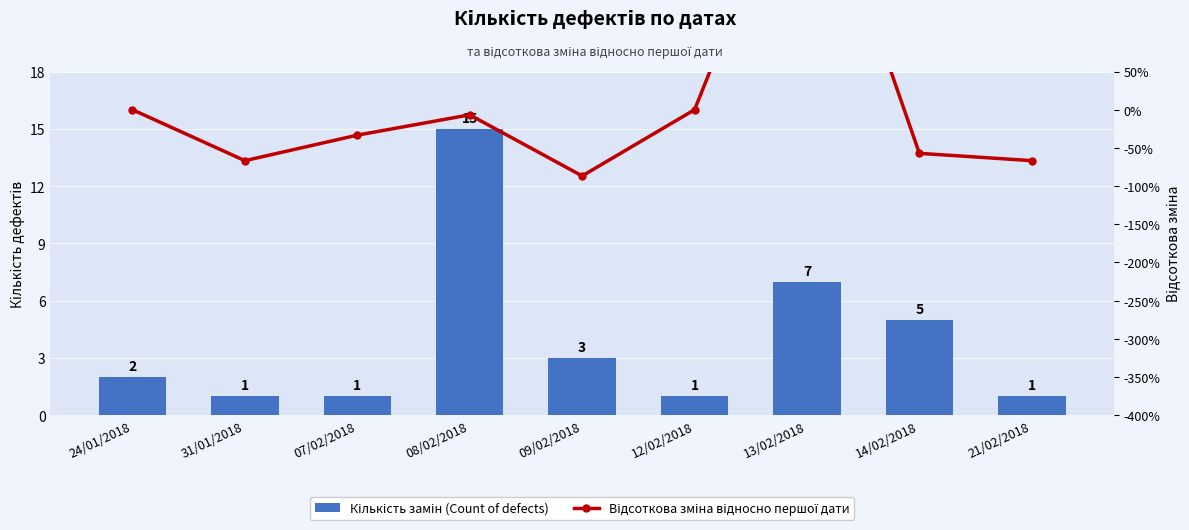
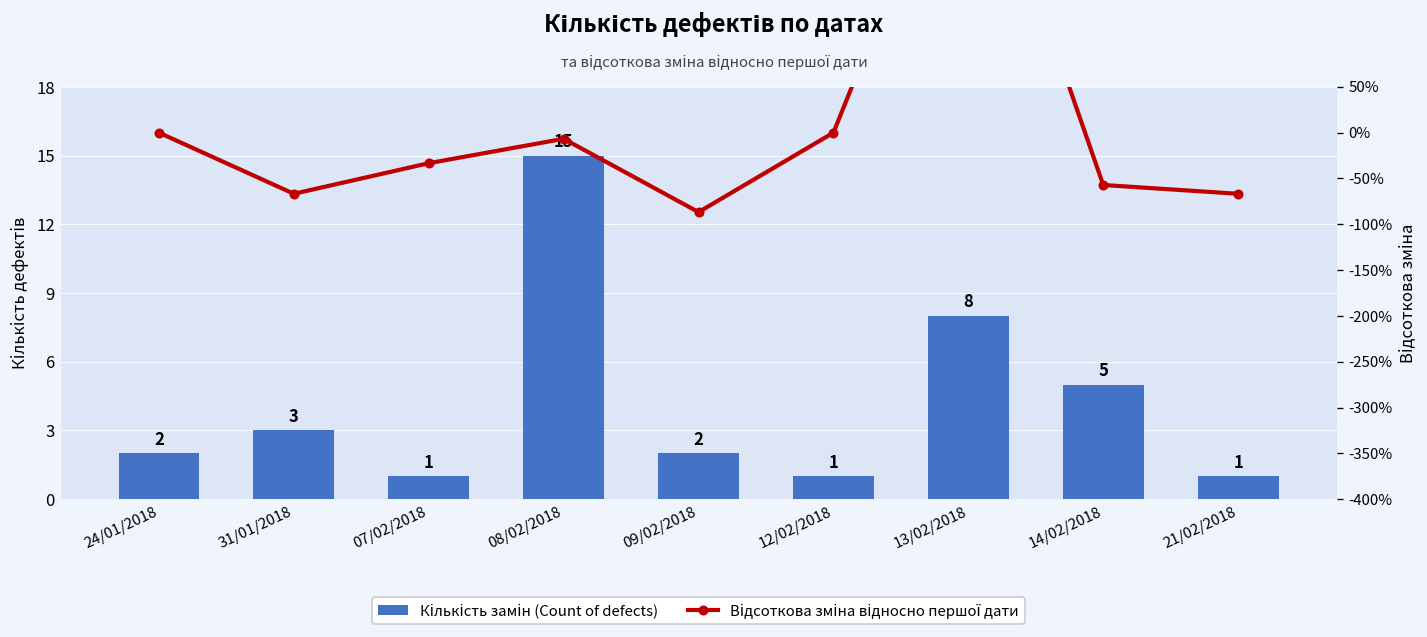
  {
    "Кількість замін (Count of defects)": {
      "24/01/2018": 2,
-     "31/01/2018": 1,
+     "31/01/2018": 3,
      "07/02/2018": 1,
-     "09/02/2018": 3,
+     "09/02/2018": 2,
      "12/02/2018": 1,
-     "13/02/2018": 7,
+     "13/02/2018": 8,
      "14/02/2018": 5,
      "21/02/2018": 1
    }
  }
